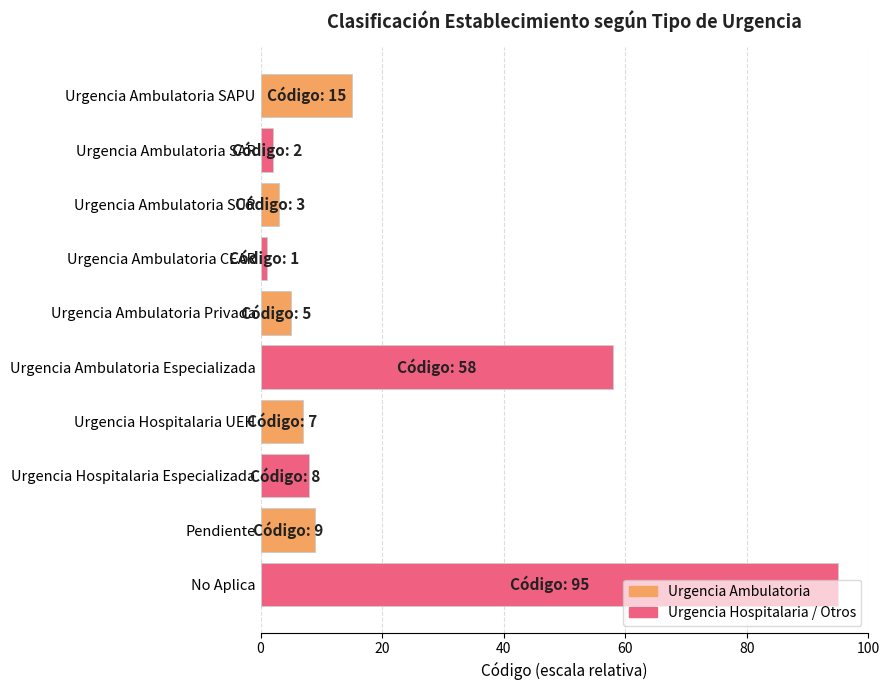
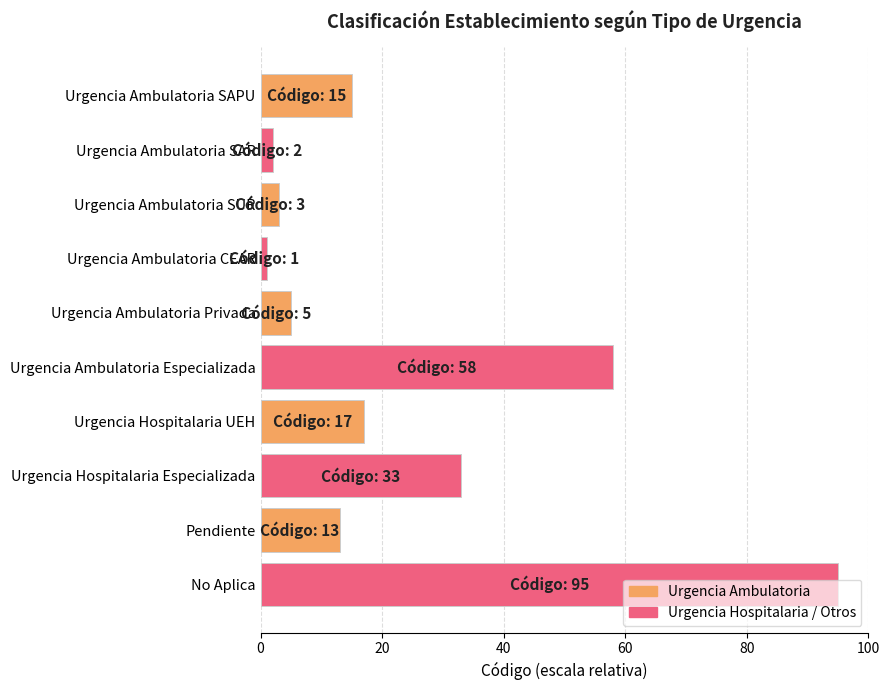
  {
    "Urgencia Ambulatoria SAPU": 15,
    "Urgencia Ambulatoria SAR": 2,
    "Urgencia Ambulatoria SUR": 3,
    "Urgencia Ambulatoria CEAR": 1,
    "Urgencia Ambulatoria Privada": 5,
    "Urgencia Ambulatoria Especializada": 58,
-   "Urgencia Hospitalaria UEH": 7,
-   "Urgencia Hospitalaria Especializada": 8,
-   "Pendiente": 9
+   "Urgencia Hospitalaria UEH": 17,
+   "Urgencia Hospitalaria Especializada": 33,
+   "Pendiente": 13
  }
